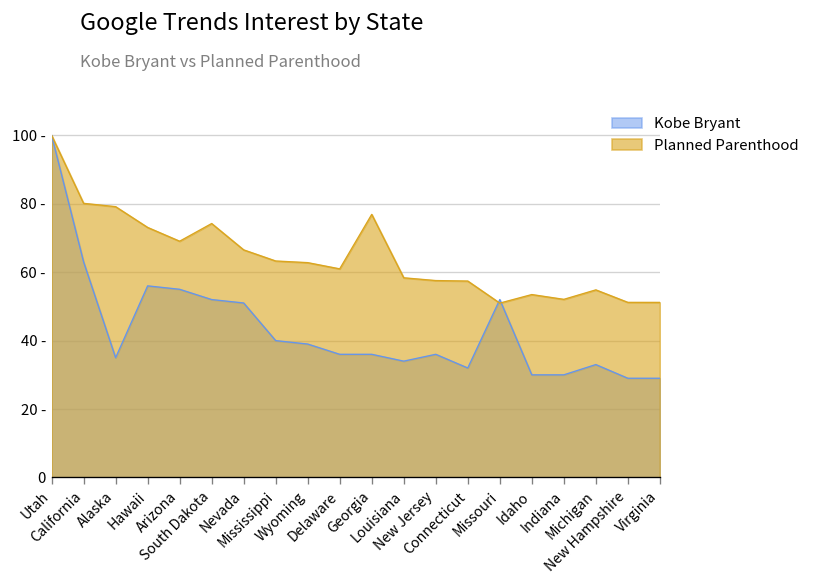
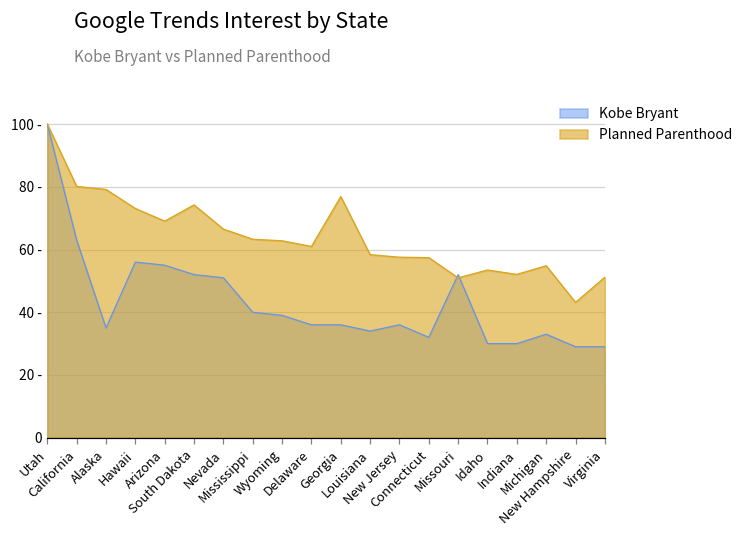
  {
    "Kobe Bryant": {
      "California": "63 -",
      "Alaska": "35 -",
      "Hawaii": "56 -",
      "Arizona": "55 -",
      "South Dakota": "52 -",
      "Nevada": "51 -",
      "Mississippi": "40 -",
      "Wyoming": "39 -",
      "Delaware": "36 -",
      "Georgia": "36 -",
      "Louisiana": "34 -",
      "New Jersey": "36 -",
      "Connecticut": "32 -",
      "Missouri": "52 -",
      "Idaho": "30 -",
      "Indiana": "30 -",
      "Michigan": "33 -",
      "New Hampshire": "29 -",
      "Virginia": "29 -"
    },
    "Planned Parenthood": {
      "California": "80 -",
      "Alaska": "79 -",
      "Hawaii": "73 -",
      "Arizona": "69 -",
      "South Dakota": "74 -",
      "Nevada": "67 -",
      "Mississippi": "63 -",
      "Wyoming": "63 -",
      "Delaware": "61 -",
      "Georgia": "77 -",
      "Louisiana": "58 -",
      "New Jersey": "58 -",
      "Connecticut": "57 -",
      "Missouri": "51 -",
      "Idaho": "53 -",
      "Indiana": "52 -",
      "Michigan": "55 -",
-     "New Hampshire": "51 -",
+     "New Hampshire": "43 -",
      "Virginia": "51 -"
    }
  }
